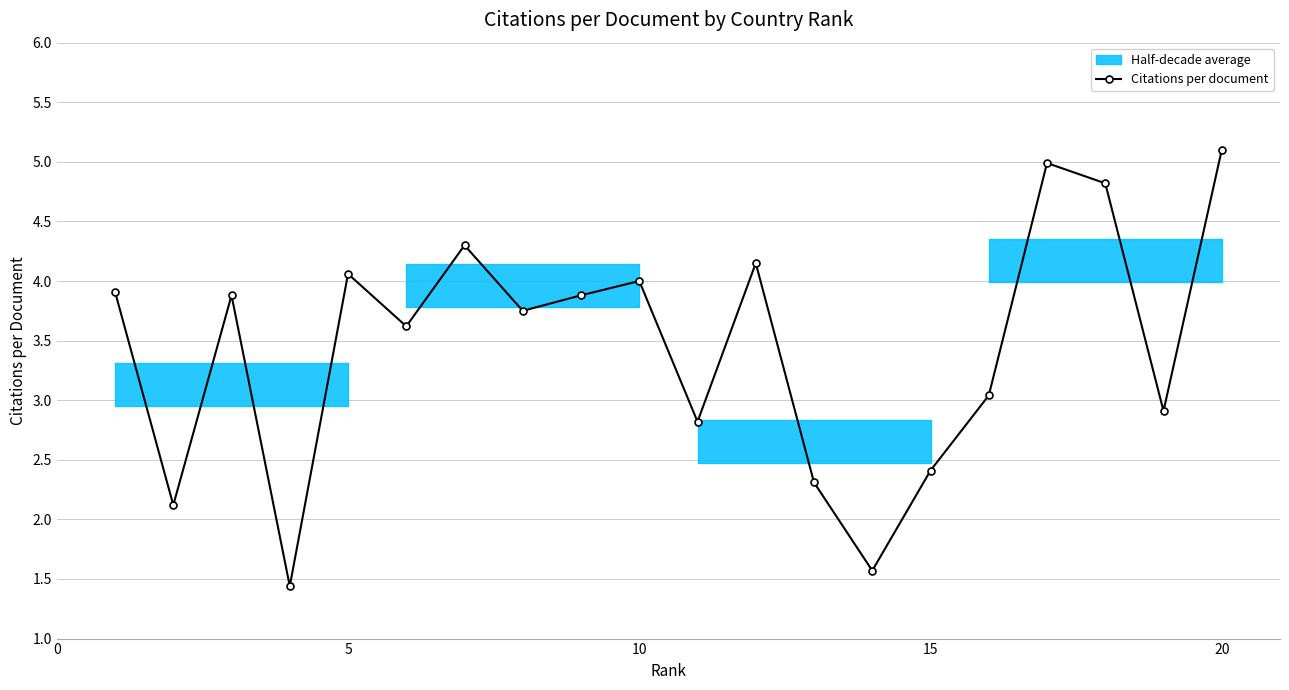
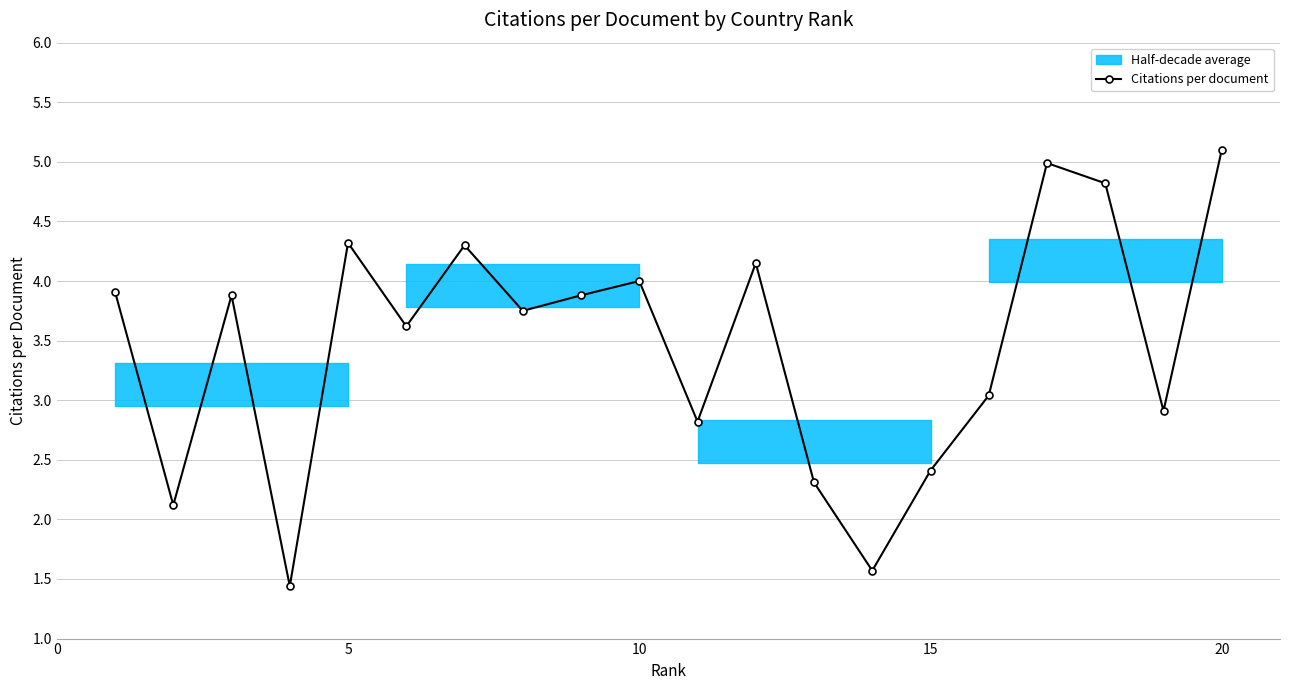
  {
    "Citations per document": {
-     "5": 4.06,
+     "5": 4.32,
      "10": 4.00,
      "15": 2.41,
      "20": 5.10
    }
  }
